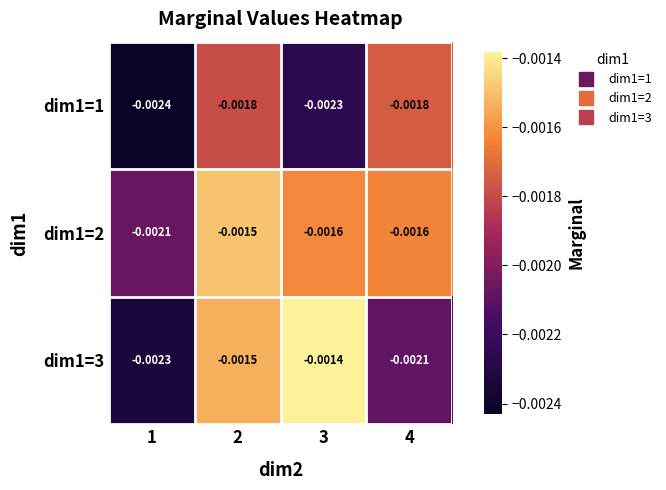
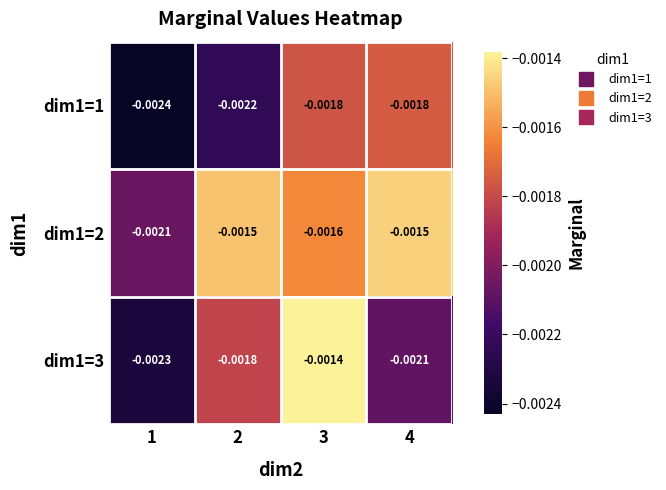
  {
    "dim1=1": {
      "1": -0.0024,
-     "2": -0.0018,
-     "3": -0.0023,
+     "2": -0.0022,
+     "3": -0.0018,
      "4": -0.0018
    },
    "dim1=2": {
      "1": -0.0021,
      "2": -0.0015,
      "3": -0.0016,
-     "4": -0.0016
+     "4": -0.0015
    },
    "dim1=3": {
      "1": -0.0023,
-     "2": -0.0015,
+     "2": -0.0018,
      "3": -0.0014,
      "4": -0.0021
    }
  }
